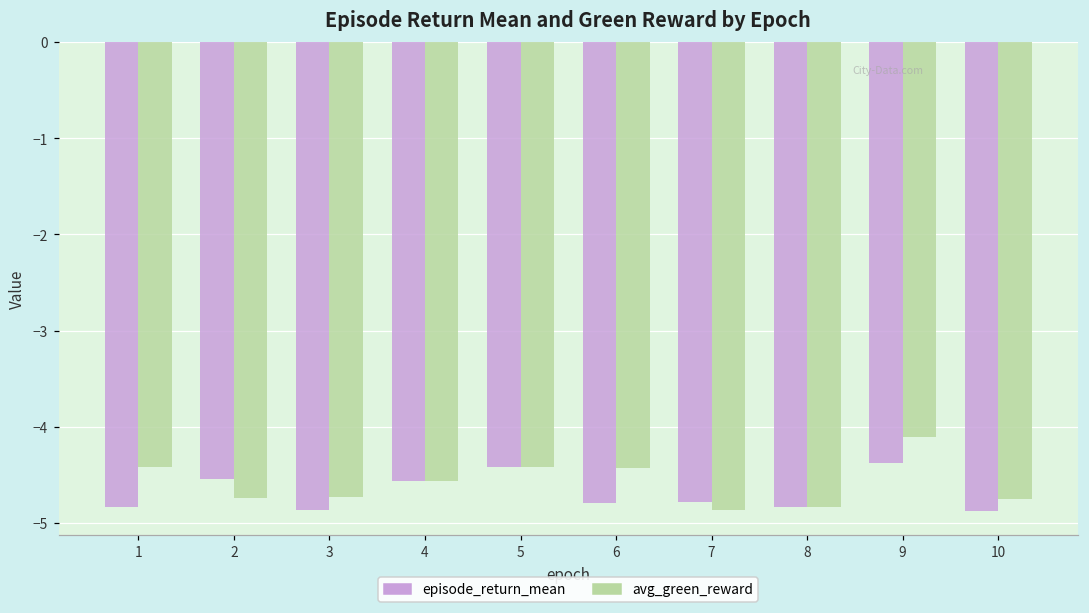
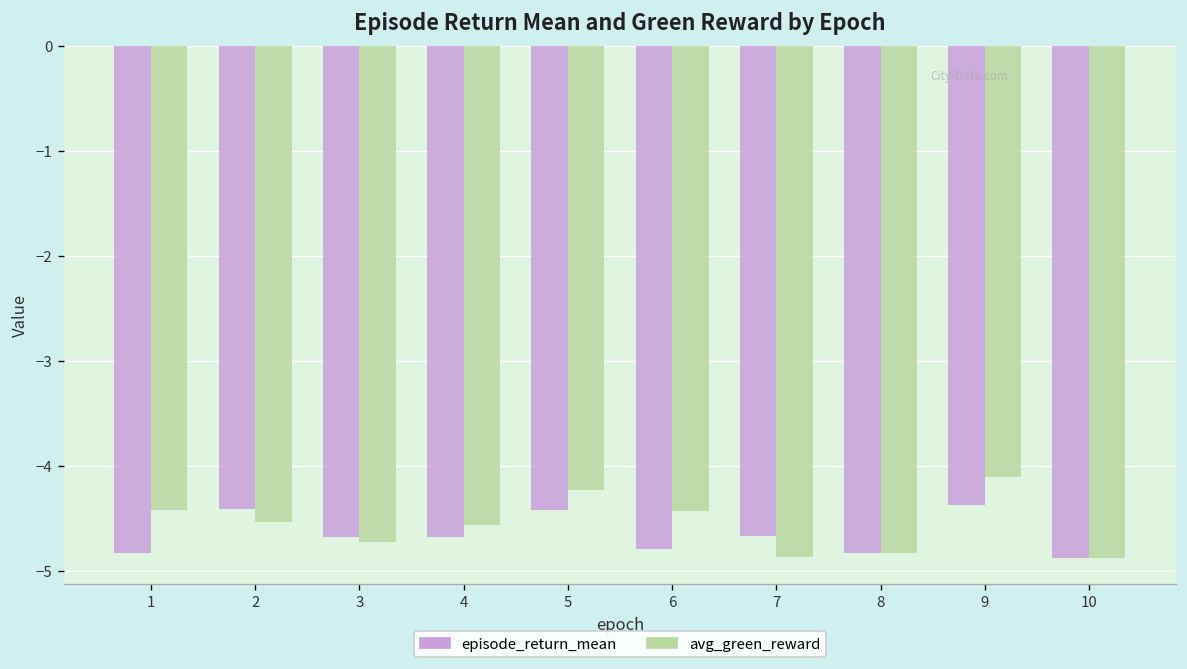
  {
    "episode_return_mean": {
      "1": -4.8,
-     "2": -4.5,
-     "3": -4.9,
-     "4": -4.6,
+     "2": -4.4,
+     "3": -4.7,
+     "4": -4.7,
      "5": -4.4,
      "6": -4.8,
-     "7": -4.8,
+     "7": -4.7,
      "8": -4.8,
      "9": -4.4,
      "10": -4.9
    },
    "avg_green_reward": {
      "1": -4.4,
-     "2": -4.7,
+     "2": -4.5,
      "3": -4.7,
      "4": -4.6,
-     "5": -4.4,
+     "5": -4.2,
      "6": -4.4,
      "7": -4.9,
      "8": -4.8,
      "9": -4.1,
-     "10": -4.8
+     "10": -4.9
    }
  }
